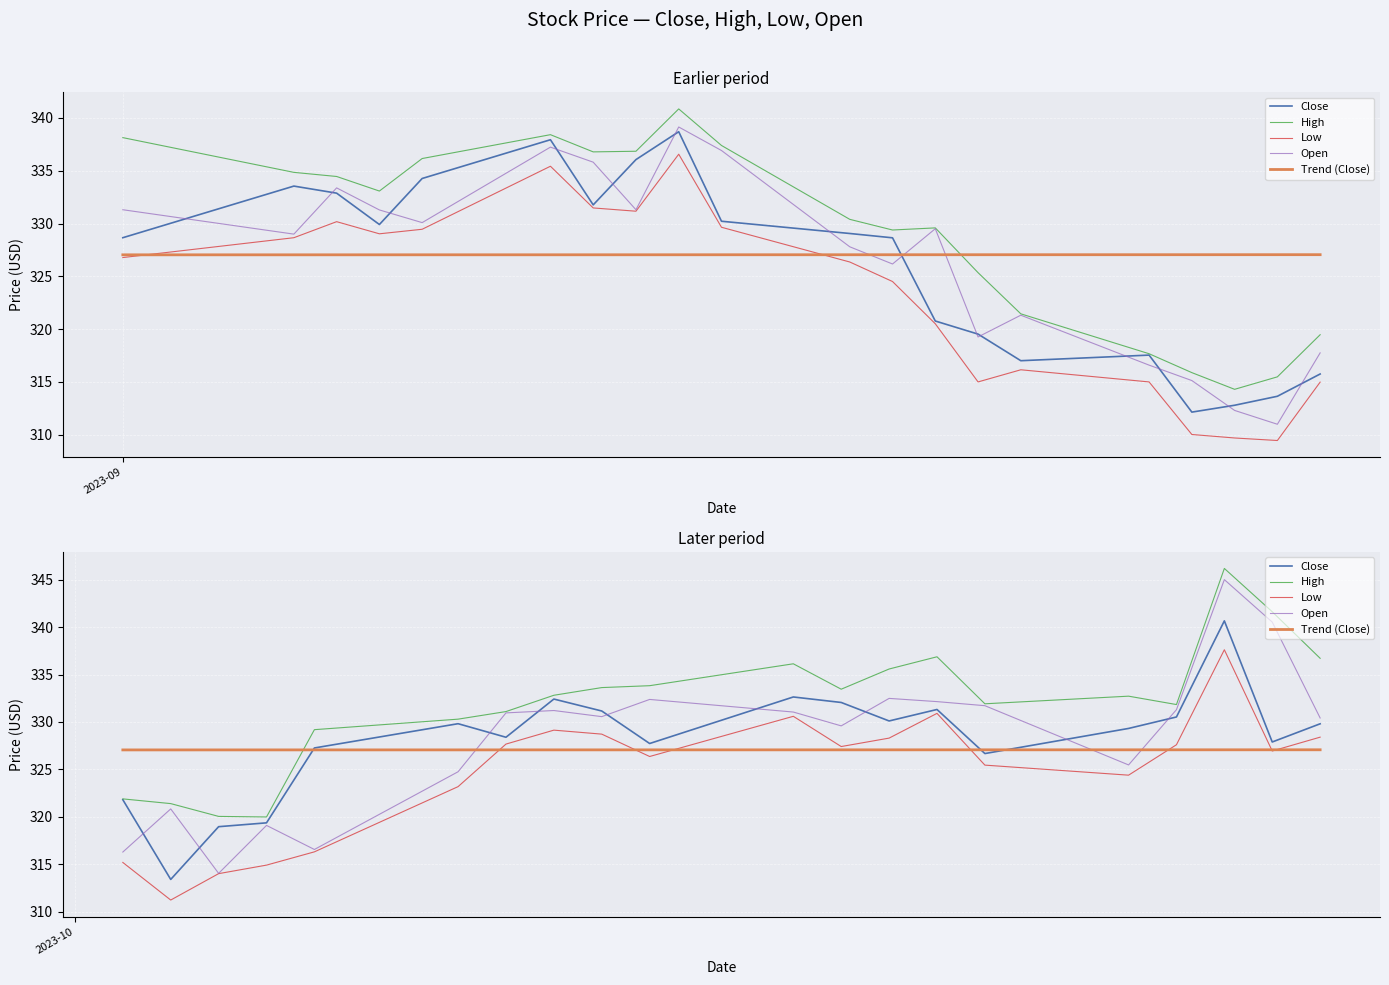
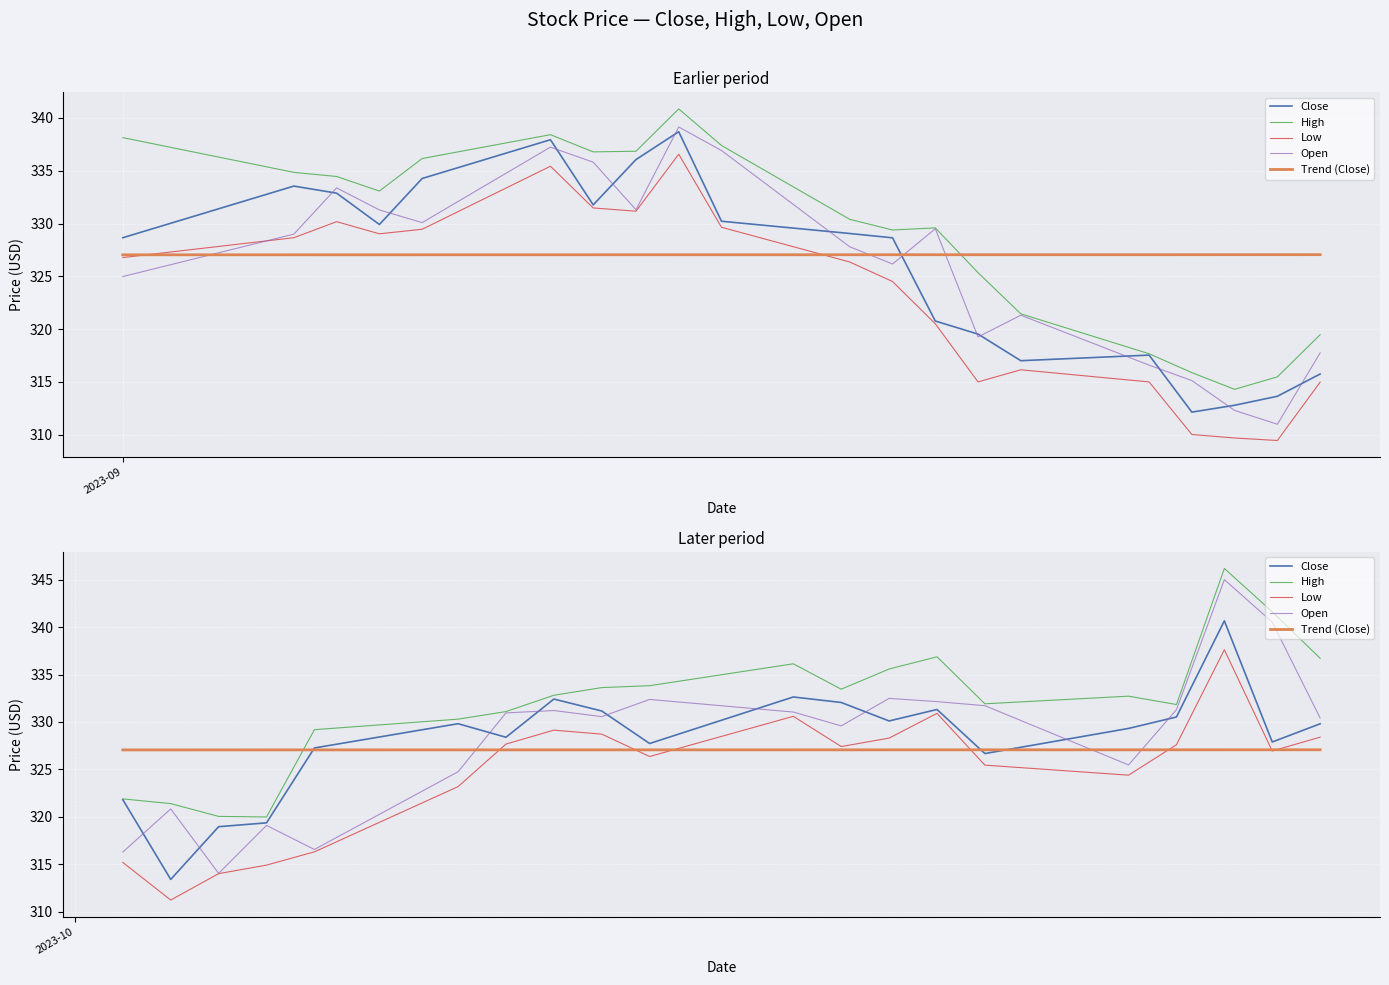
  {
    "Earlier period": {
      "Close": {
        "2023-09": 328.7
      },
      "High": {
        "2023-09": 338.1
      },
      "Open": {
-       "2023-09": 331.3
+       "2023-09": 325.0
      }
    }
  }
